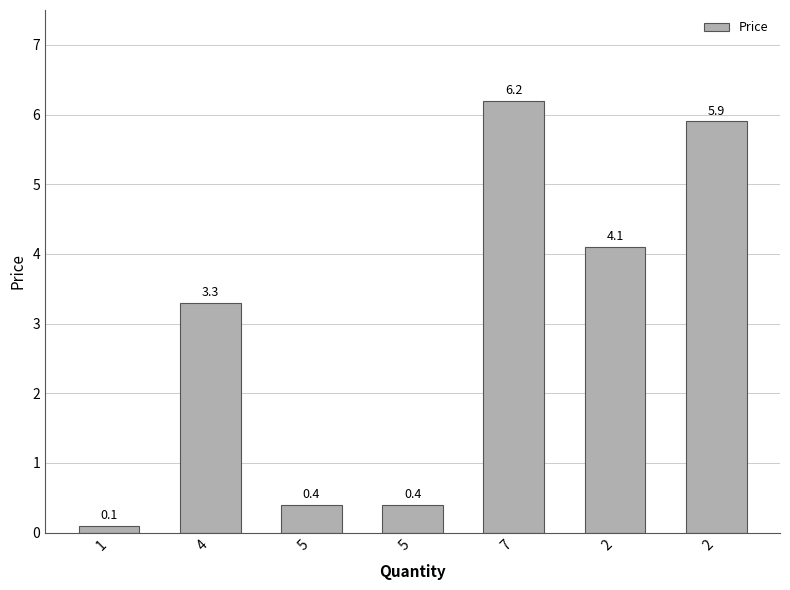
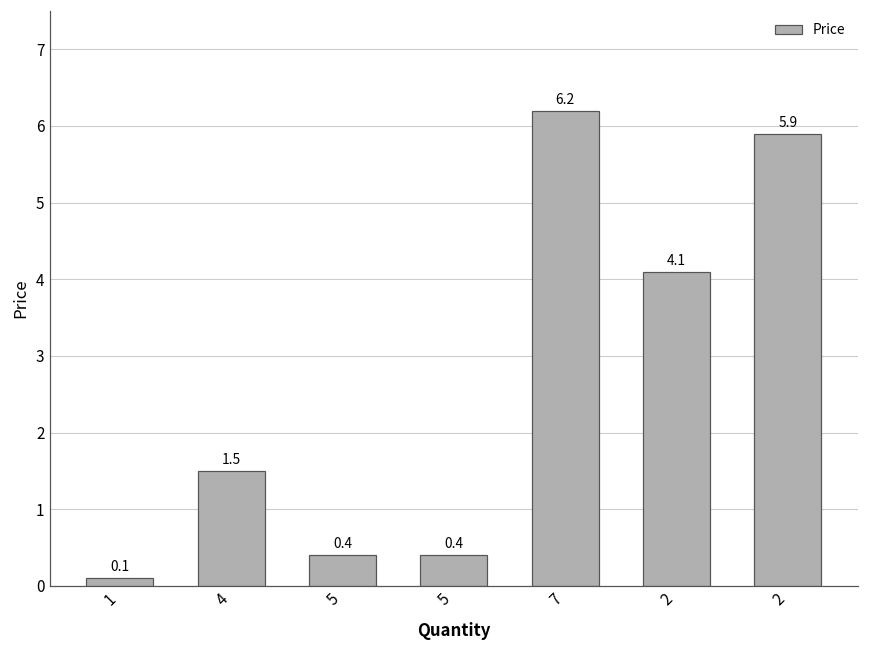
  {
    "1": 0.1,
-   "4": 3.3,
+   "4": 1.5,
    "7": 6.2
  }
